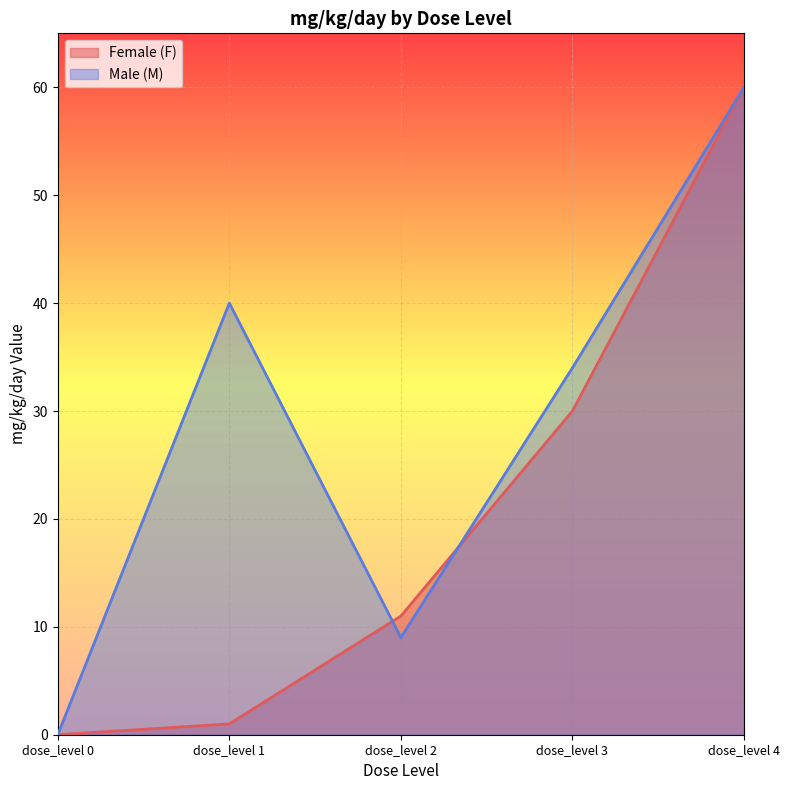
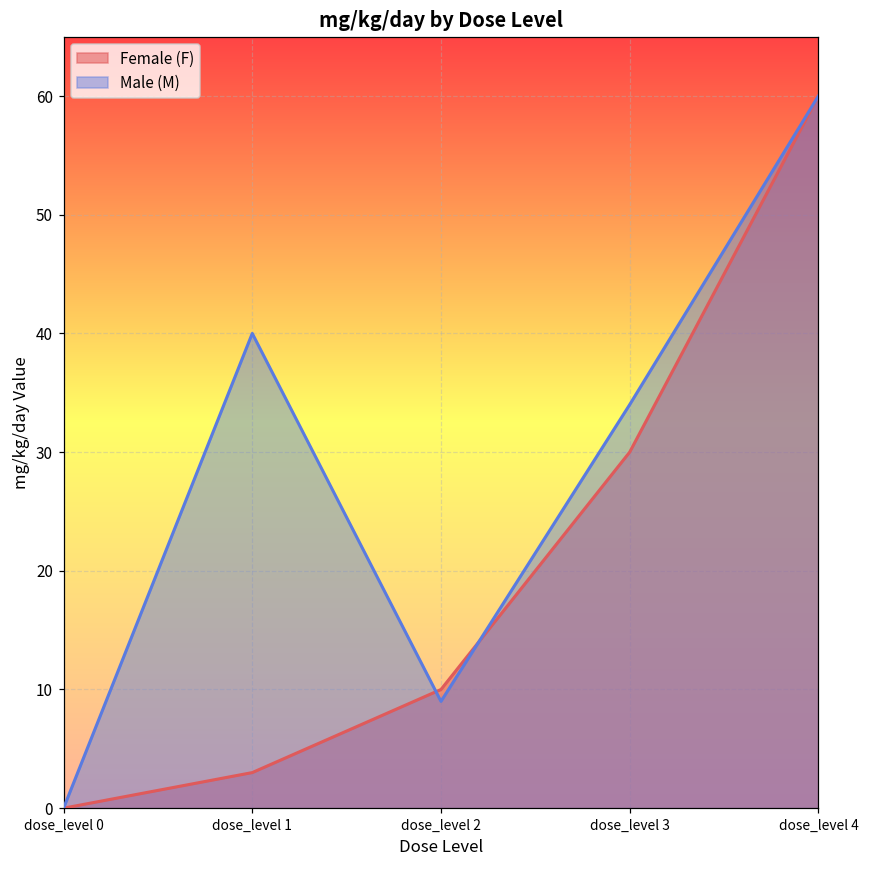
  {
    "Female (F)": {
-     "dose_level 1": 1,
-     "dose_level 2": 11,
+     "dose_level 1": 3,
+     "dose_level 2": 10,
      "dose_level 3": 30
    },
    "Male (M)": {
      "dose_level 1": 40,
      "dose_level 2": 9,
      "dose_level 3": 34
    }
  }
